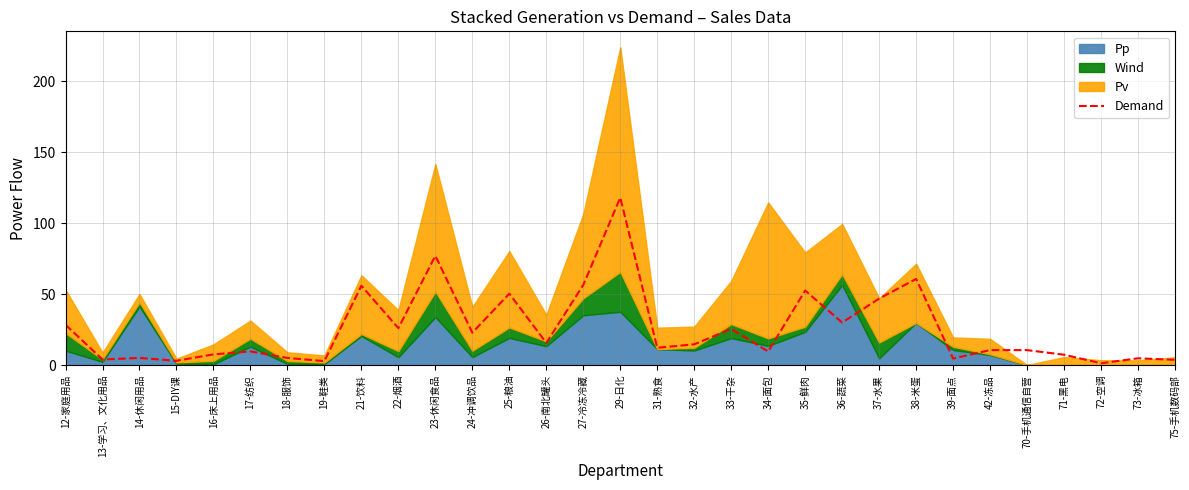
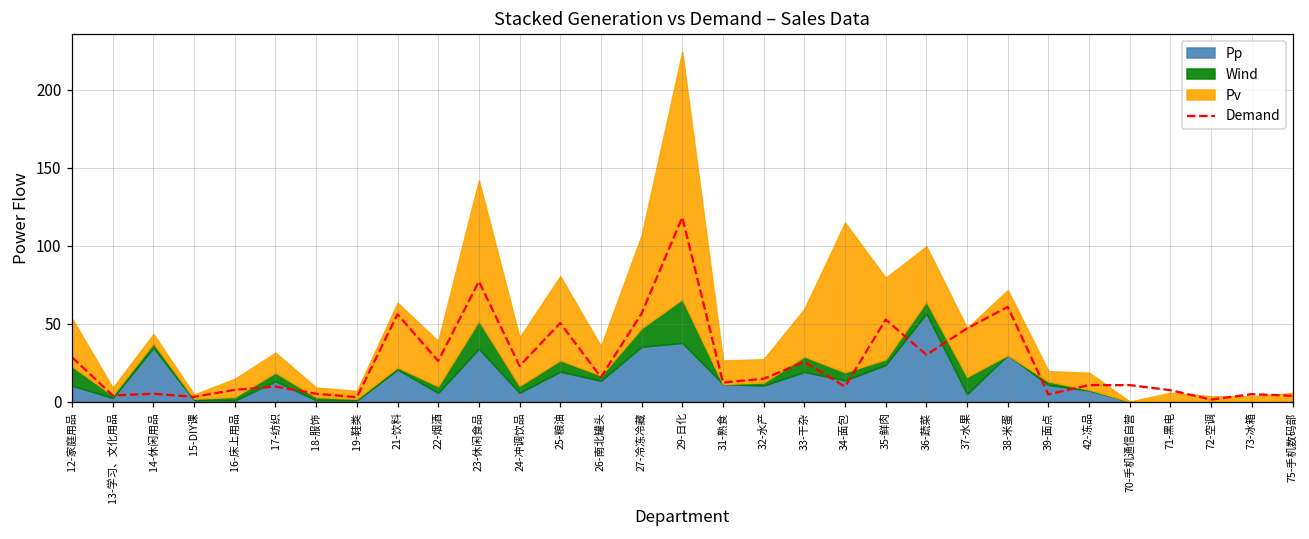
  {
    "Demand": {
      "12-家庭用品": 28,
      "14-休闲用品": 5,
      "16-床上用品": 8,
      "17-纺织": 10,
      "18-服饰": 5,
      "21-饮料": 56,
      "22-烟酒": 26,
      "23-休闲食品": 77,
      "24-冲调饮品": 23,
      "25-粮油": 50,
      "27-冷冻冷藏": 57,
      "29-日化": 118,
      "32-水产": 15,
      "33-干杂": 26,
      "34-面包": 10,
      "35-鲜肉": 53,
      "36-蔬菜": 30,
      "38-米蛋": 61,
      "39-面点": 5,
      "42-冻品": 11,
      "70-手机通信自营": 11
    },
    "Pp": {
      "12-家庭用品": 10,
-     "14-休闲用品": 41,
+     "14-休闲用品": 35,
      "17-纺织": 13,
      "22-烟酒": 6,
      "23-休闲食品": 34,
      "24-冲调饮品": 6,
      "25-粮油": 19,
      "26-南北罐头": 13,
      "27-冷冻冷藏": 35,
      "29-日化": 38,
      "32-水产": 10,
      "33-干杂": 19,
      "34-面包": 14,
      "35-鲜肉": 23,
      "36-蔬菜": 56,
      "37-水果": 5,
      "39-面点": 11
    },
    "Wind": {
      "12-家庭用品": 12,
      "14-休闲用品": 3,
      "16-床上用品": 2,
      "17-纺织": 6,
      "18-服饰": 2,
      "22-烟酒": 4,
      "23-休闲食品": 18,
      "24-冲调饮品": 5,
      "25-粮油": 7,
      "27-冷冻冷藏": 12,
      "29-日化": 28,
      "32-水产": 2,
      "33-干杂": 10,
      "34-面包": 5,
      "35-鲜肉": 4,
      "36-蔬菜": 8,
      "37-水果": 11,
      "39-面点": 2
    },
    "Pv": {
      "12-家庭用品": 31,
      "13-学习、文化用品": 5,
      "14-休闲用品": 6,
      "16-床上用品": 12,
      "17-纺织": 13,
      "18-服饰": 6,
      "19-鞋类": 5,
      "21-饮料": 41,
      "22-烟酒": 29,
      "23-休闲食品": 90,
      "24-冲调饮品": 31,
      "25-粮油": 54,
      "26-南北罐头": 19,
      "27-冷冻冷藏": 59,
      "29-日化": 158,
      "31-熟食": 15,
      "32-水产": 15,
      "33-干杂": 30,
      "34-面包": 96,
      "35-鲜肉": 52,
      "36-蔬菜": 35,
      "38-米蛋": 42,
      "39-面点": 7,
      "42-冻品": 11,
      "72-空调": 3
    }
  }
